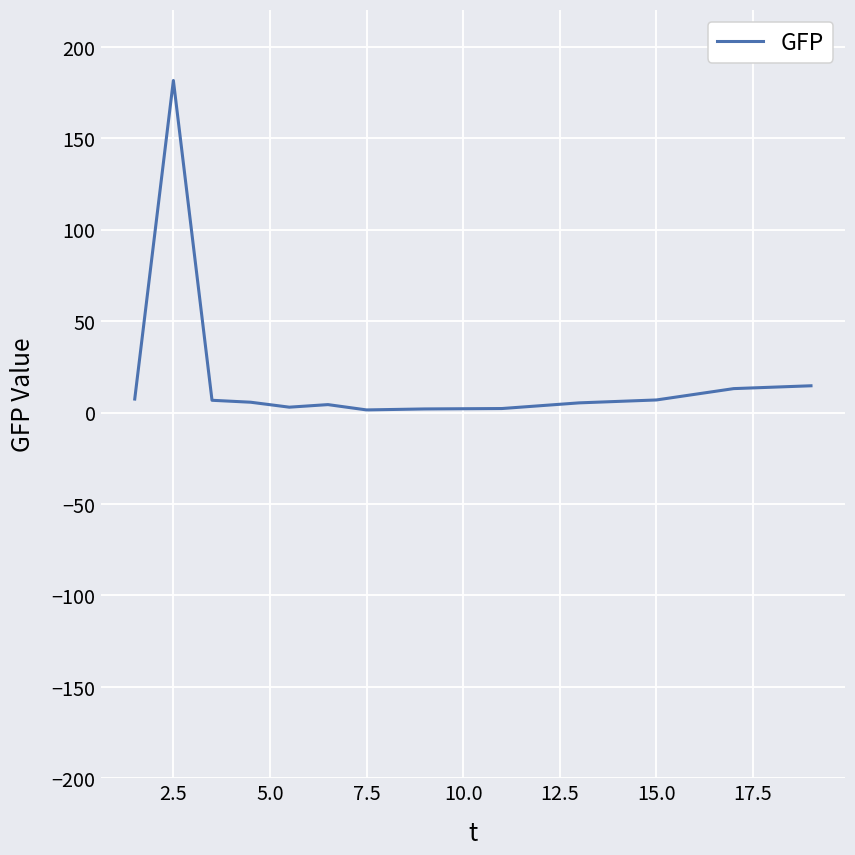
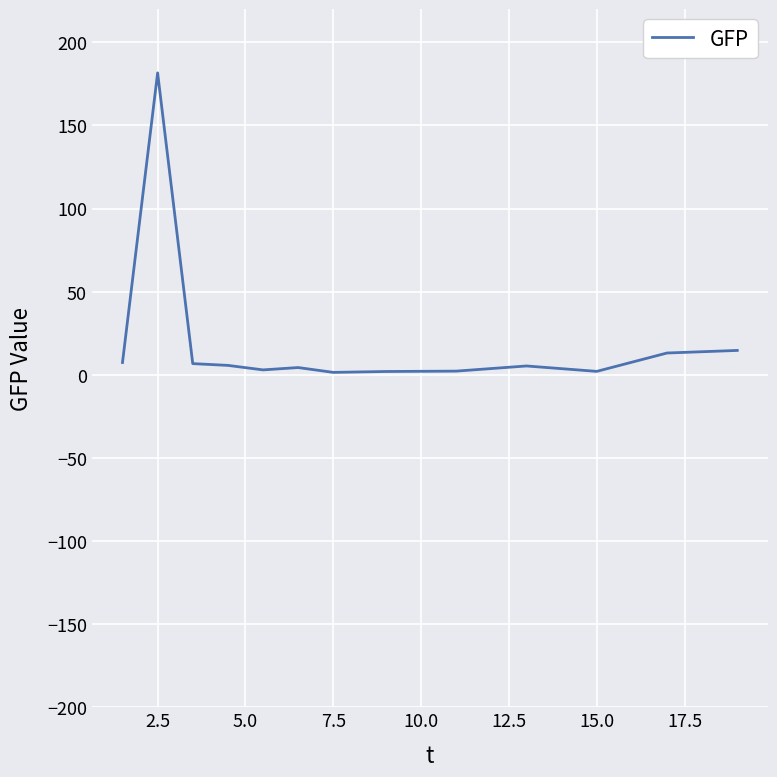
  {
    "2.5": 182,
    "7.5": 1,
-   "15.0": 7
+   "15.0": 2
  }
